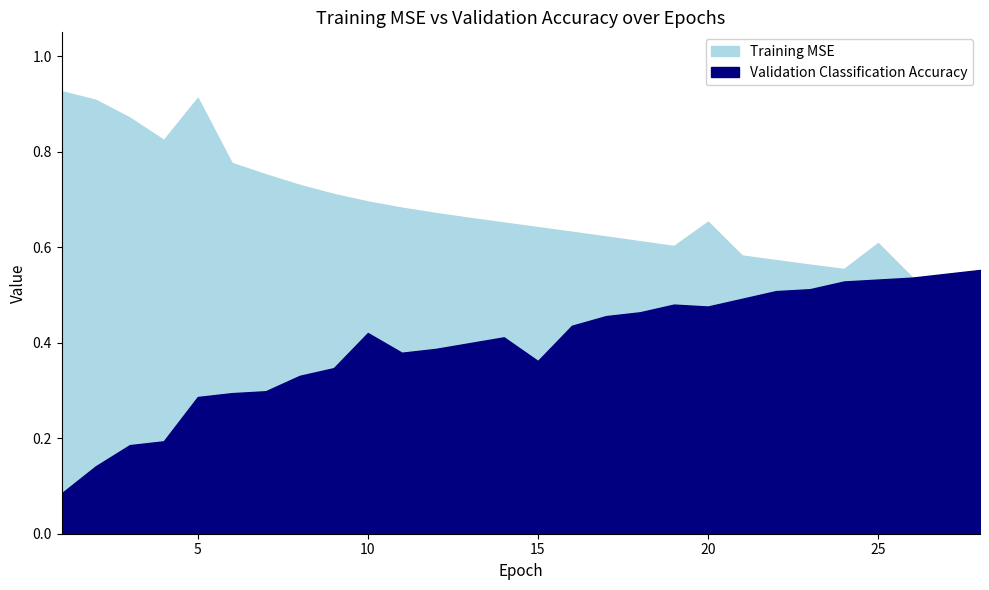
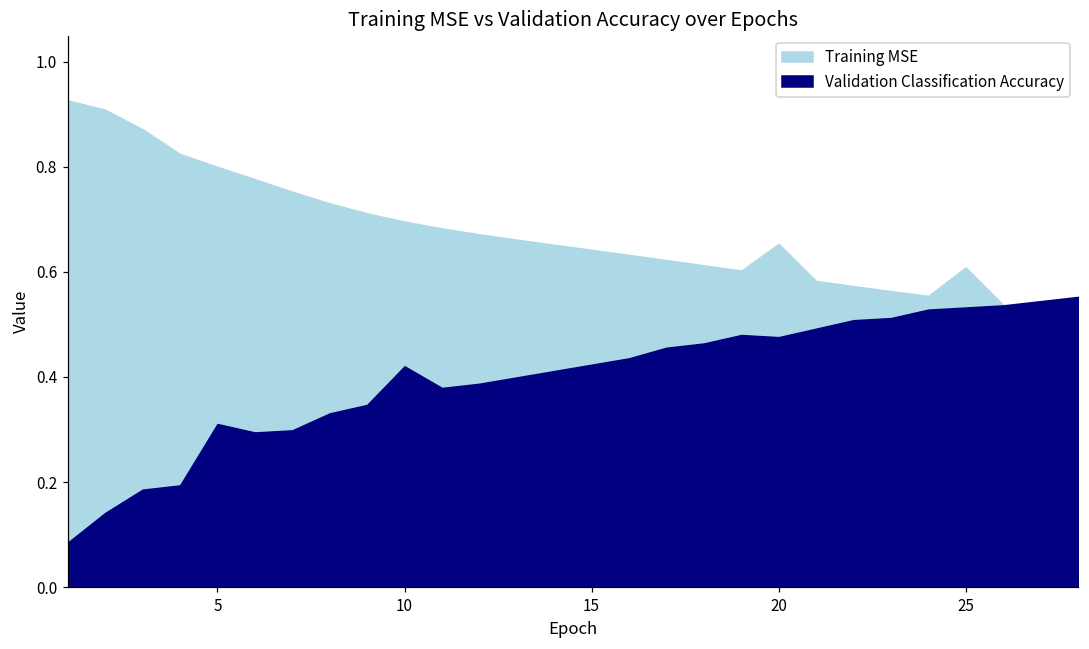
  {
    "Training MSE": {
-     "5": 0.91,
+     "5": 0.80,
      "10": 0.70,
      "15": 0.64,
      "20": 0.65,
      "25": 0.61
    },
    "Validation Classification Accuracy": {
-     "5": 0.29,
+     "5": 0.31,
      "10": 0.42,
-     "15": 0.36,
+     "15": 0.42,
      "20": 0.48,
      "25": 0.53
    }
  }
